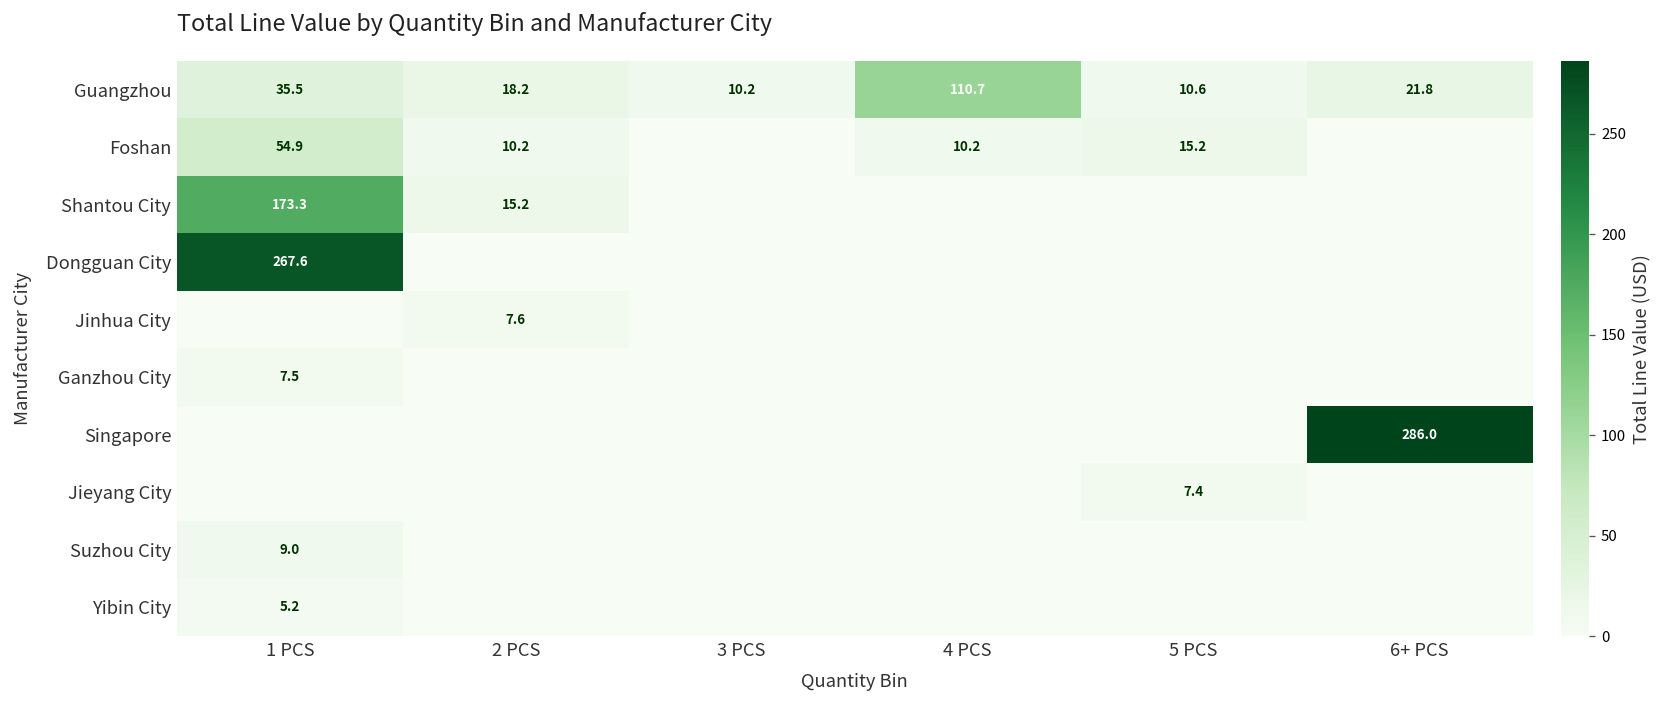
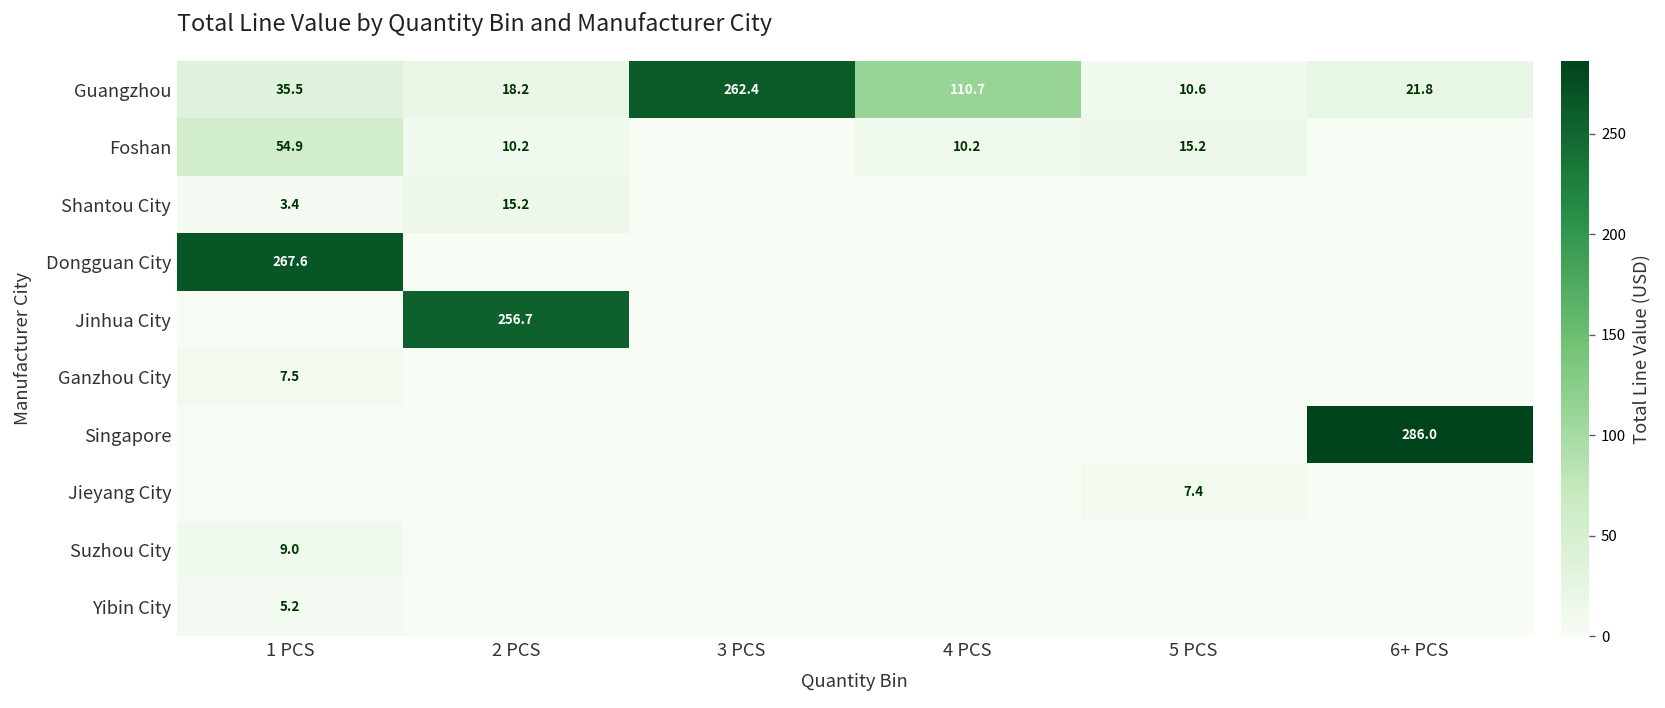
  {
    "Guangzhou": {
      "1 PCS": 35.5,
      "2 PCS": 18.2,
-     "3 PCS": 10.2,
+     "3 PCS": 262.4,
      "4 PCS": 110.7,
      "5 PCS": 10.6,
      "6+ PCS": 21.8
    },
    "Foshan": {
      "1 PCS": 54.9,
      "2 PCS": 10.2,
      "4 PCS": 10.2,
      "5 PCS": 15.2
    },
    "Shantou City": {
-     "1 PCS": 173.3,
+     "1 PCS": 3.4,
      "2 PCS": 15.2
    },
    "Dongguan City": {
      "1 PCS": 267.6
    },
    "Jinhua City": {
-     "2 PCS": 7.6
+     "2 PCS": 256.7
    },
    "Ganzhou City": {
      "1 PCS": 7.5
    },
    "Singapore": {
      "6+ PCS": 286.0
    },
    "Jieyang City": {
      "5 PCS": 7.4
    },
    "Suzhou City": {
      "1 PCS": 9.0
    },
    "Yibin City": {
      "1 PCS": 5.2
    }
  }
